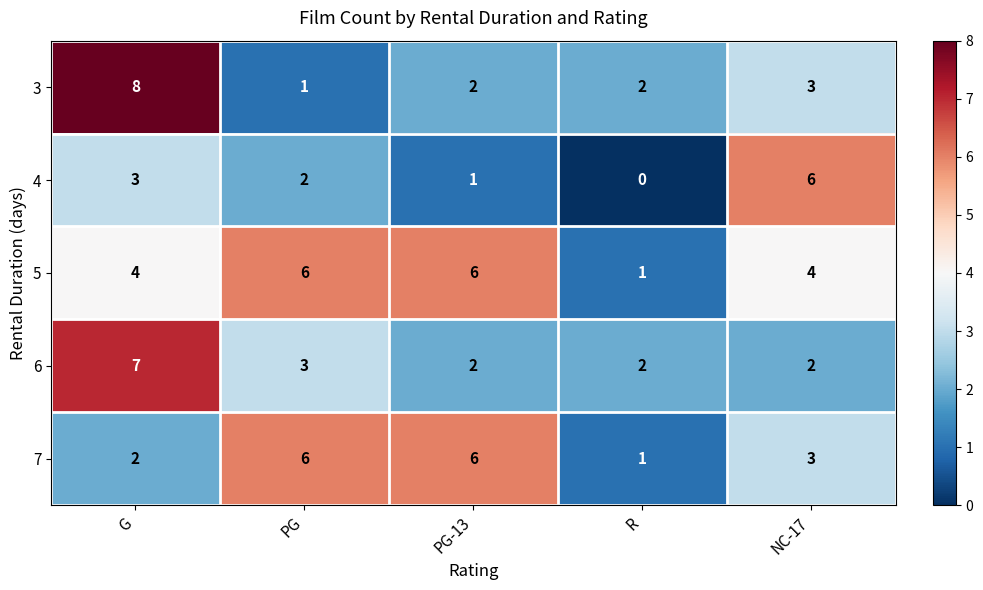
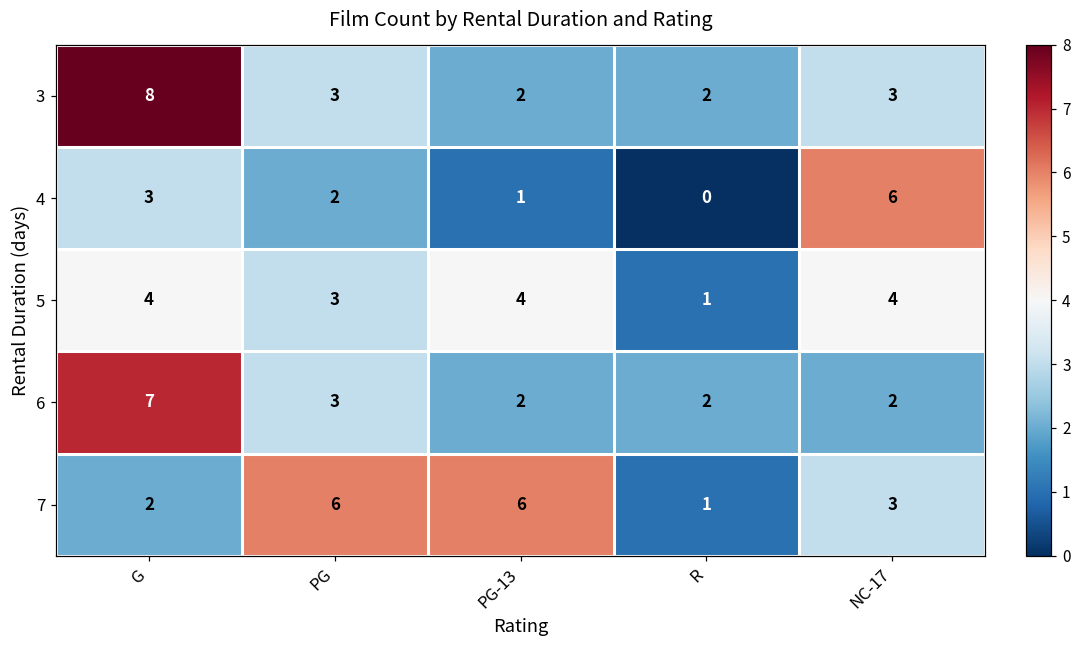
  {
    "3": {
      "G": 8,
-     "PG": 1,
+     "PG": 3,
      "PG-13": 2,
      "R": 2,
      "NC-17": 3
    },
    "4": {
      "G": 3,
      "PG": 2,
      "PG-13": 1,
      "R": 0,
      "NC-17": 6
    },
    "5": {
      "G": 4,
-     "PG": 6,
-     "PG-13": 6,
+     "PG": 3,
+     "PG-13": 4,
      "R": 1,
      "NC-17": 4
    },
    "6": {
      "G": 7,
      "PG": 3,
      "PG-13": 2,
      "R": 2,
      "NC-17": 2
    },
    "7": {
      "G": 2,
      "PG": 6,
      "PG-13": 6,
      "R": 1,
      "NC-17": 3
    }
  }
